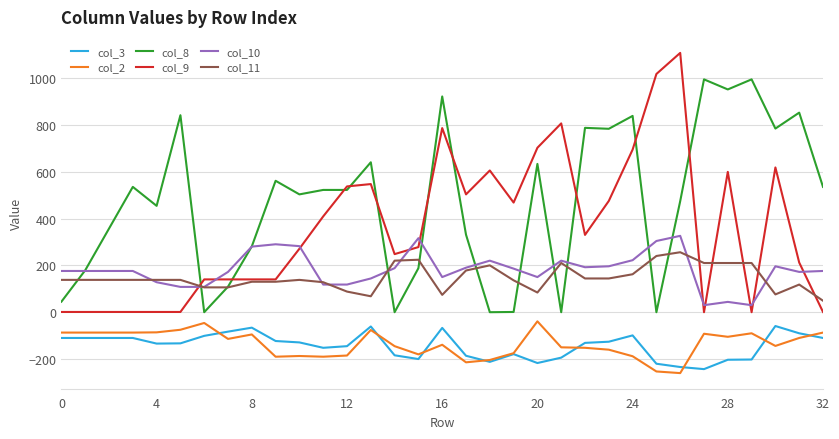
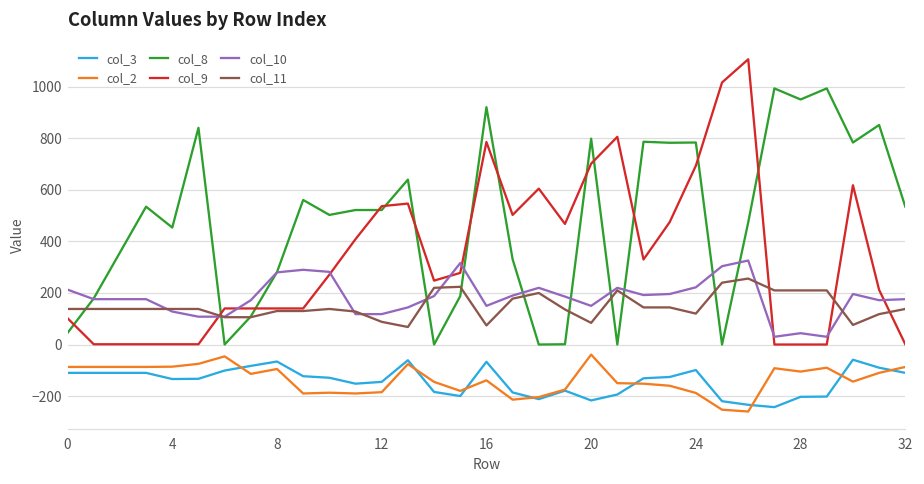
  {
    "col_3": {
      "0": -110,
      "4": -130,
      "8": -70,
      "12": -150,
      "16": -70,
      "20": -220,
      "24": -100,
      "28": -200,
      "32": -110
    },
    "col_2": {
      "0": -90,
      "4": -90,
      "8": -100,
      "12": -190,
      "16": -140,
      "20": -40,
      "24": -190,
      "28": -110,
      "32": -90
    },
    "col_8": {
      "0": 50,
      "4": 450,
      "12": 520,
      "16": 920,
-     "20": 630,
-     "24": 840,
+     "20": 800,
+     "24": 780,
      "28": 950,
      "32": 540
    },
    "col_9": {
-     "0": 0,
+     "0": 100,
      "4": 0,
      "12": 540,
      "16": 790,
      "20": 700,
      "24": 690,
-     "28": 600,
+     "28": 0,
      "32": 0
    },
    "col_10": {
-     "0": 180,
+     "0": 210,
      "12": 120,
      "16": 150,
      "20": 150,
      "24": 220,
      "28": 40,
      "32": 180
    },
    "col_11": {
      "0": 140,
      "12": 90,
      "16": 70,
      "20": 80,
-     "24": 160,
+     "24": 120,
      "28": 210,
-     "32": 50
+     "32": 140
    }
  }
